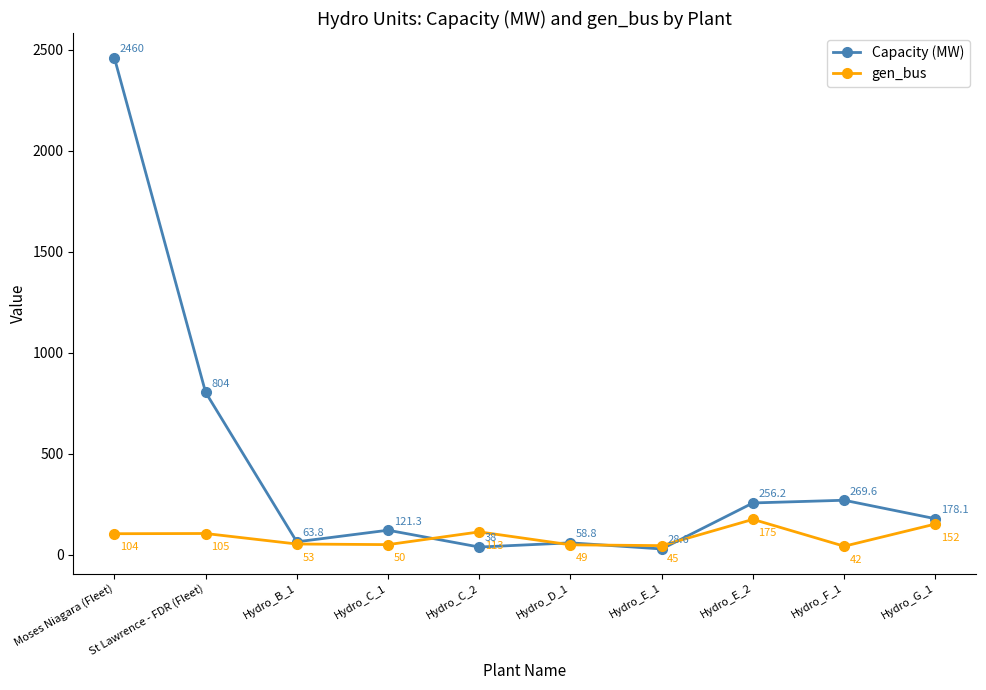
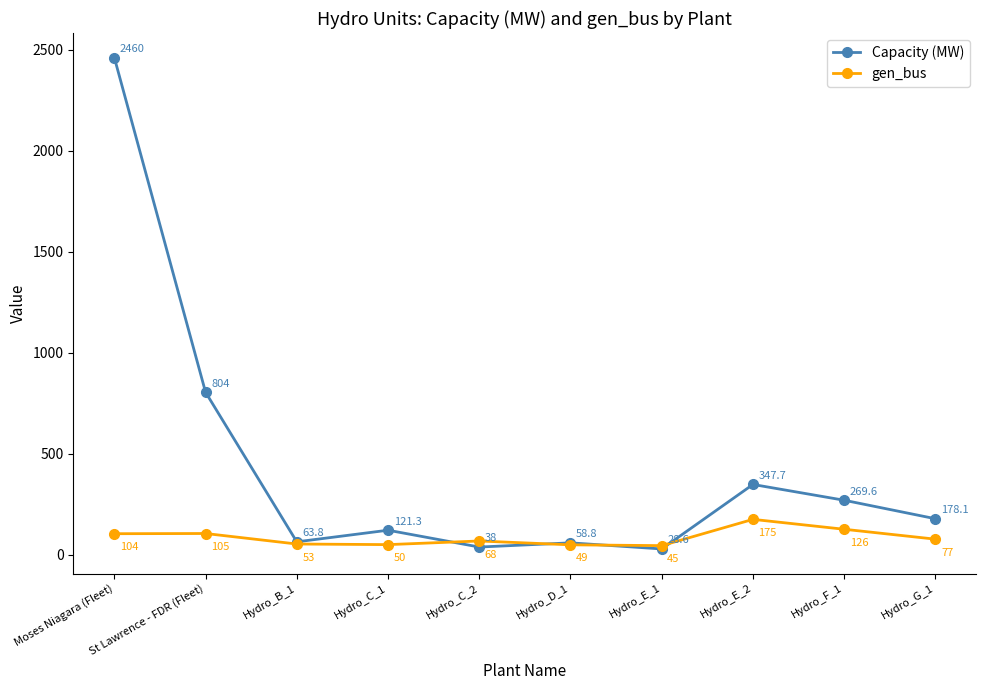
  {
    "Capacity (MW)": {
      "Moses Niagara (Fleet)": 2460,
      "St Lawrence - FDR (Fleet)": 804,
      "Hydro_C_1": 121.3,
      "Hydro_E_1": 28.6,
-     "Hydro_E_2": 256.2,
+     "Hydro_E_2": 347.7,
      "Hydro_F_1": 269.6,
      "Hydro_G_1": 178.1
    },
    "gen_bus": {
      "Moses Niagara (Fleet)": 104,
      "St Lawrence - FDR (Fleet)": 105,
      "Hydro_C_1": 50,
-     "Hydro_C_2": 113,
+     "Hydro_C_2": 68,
      "Hydro_E_1": 45,
      "Hydro_E_2": 175,
-     "Hydro_F_1": 42,
-     "Hydro_G_1": 152
+     "Hydro_F_1": 126,
+     "Hydro_G_1": 77
    }
  }
